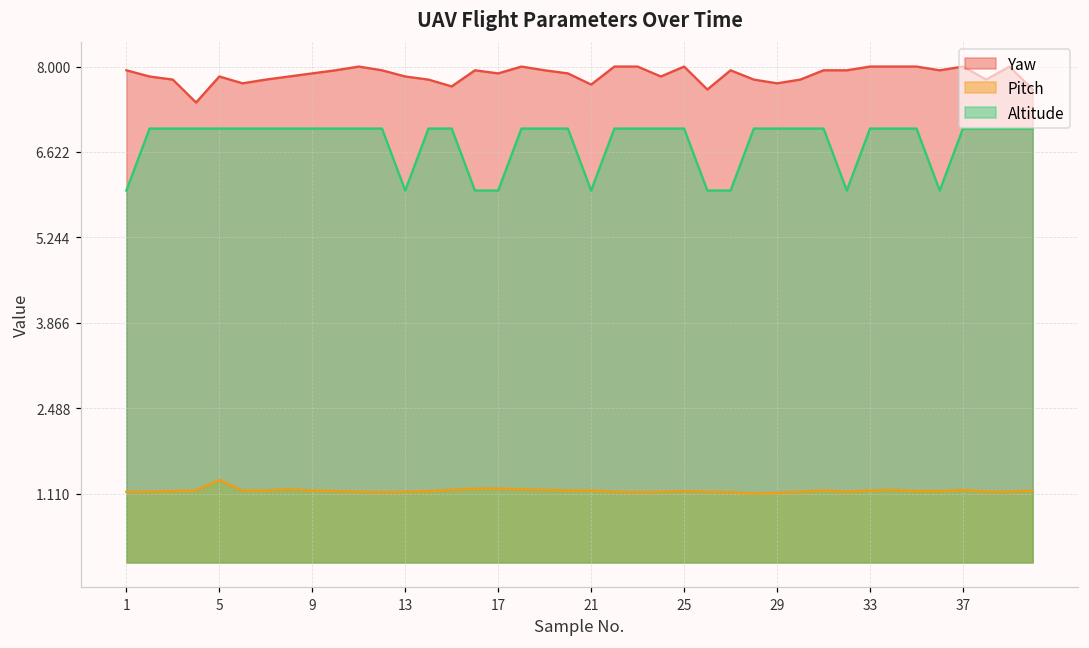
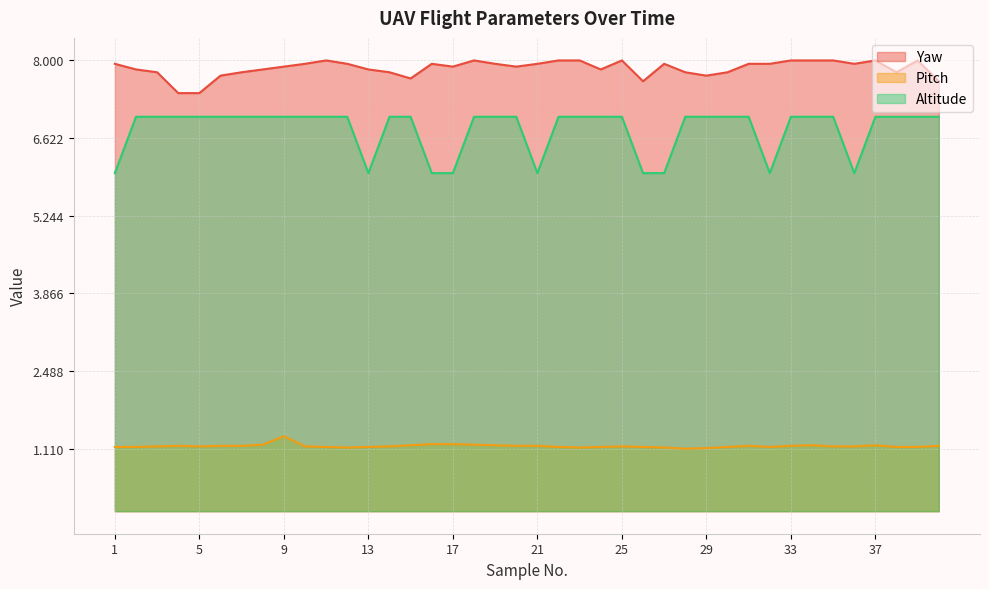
  {
    "Yaw": {
      "1": 7.9,
-     "5": 7.8,
+     "5": 7.4,
      "9": 7.9,
      "13": 7.8,
      "17": 7.9,
-     "21": 7.7,
+     "21": 7.9,
      "25": 8.0,
      "29": 7.7,
      "33": 8.0
    },
    "Pitch": {
      "1": 1.1,
-     "5": 1.3,
-     "9": 1.2,
+     "5": 1.2,
+     "9": 1.3,
      "13": 1.1,
      "17": 1.2,
      "21": 1.2,
      "25": 1.2,
      "29": 1.1,
      "33": 1.2,
      "37": 1.2
    },
    "Altitude": {
      "1": 6.0,
      "5": 7.0,
      "9": 7.0,
      "13": 6.0,
      "17": 6.0,
      "21": 6.0,
      "25": 7.0,
      "29": 7.0,
      "33": 7.0,
      "37": 7.0
    }
  }
